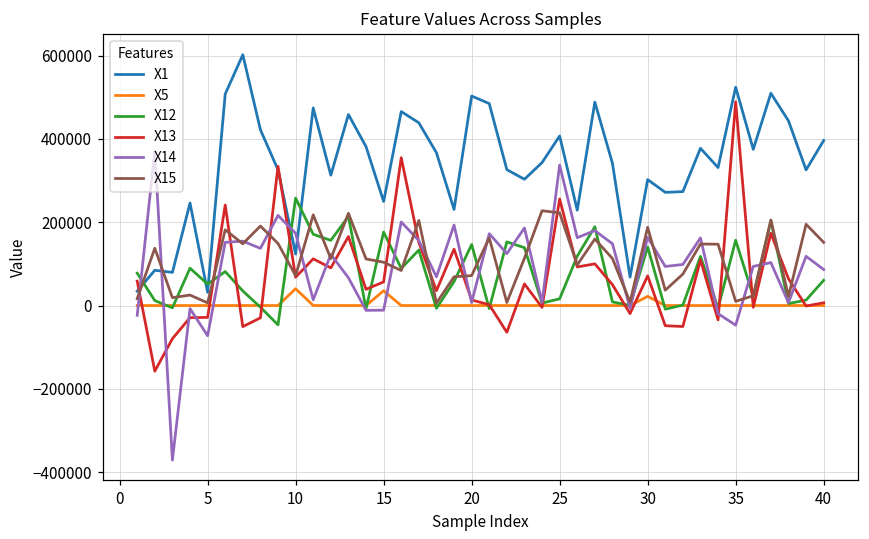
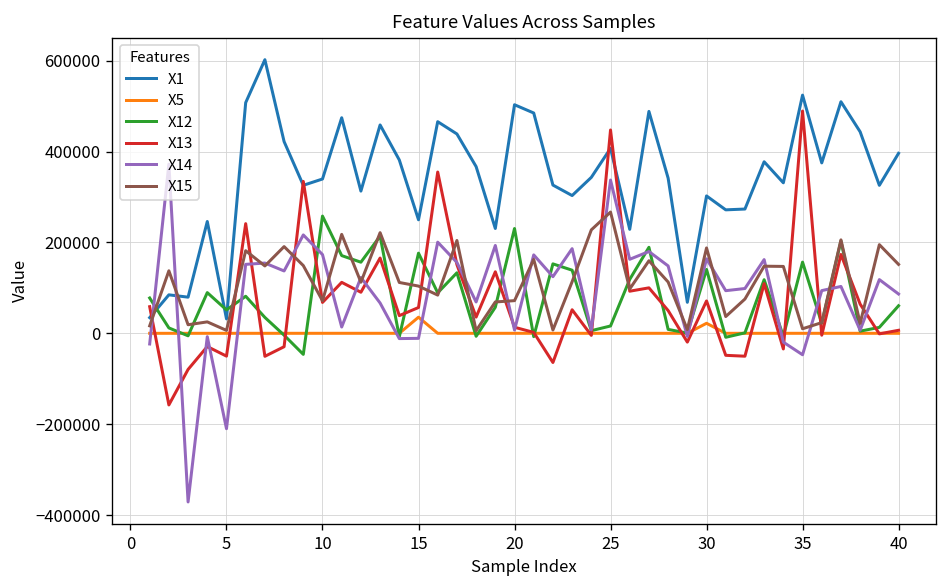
  {
    "X1": {
      "5": 30000,
-     "10": 120000,
+     "10": 340000,
      "15": 250000,
      "20": 500000,
      "25": 410000,
      "30": 300000,
      "35": 520000,
      "40": 400000
    },
    "X5": {
-     "10": 40000,
+     "10": 0,
      "15": 40000,
      "20": 0,
      "25": 0,
      "30": 20000,
      "35": 0,
      "40": 0
    },
    "X12": {
      "5": 50000,
      "10": 260000,
      "15": 180000,
-     "20": 150000,
+     "20": 230000,
      "25": 20000,
      "30": 140000,
      "35": 160000,
      "40": 60000
    },
    "X13": {
-     "5": -30000,
+     "5": -50000,
      "15": 60000,
-     "25": 260000,
+     "25": 450000,
      "30": 70000,
      "35": 490000,
      "40": 10000
    },
    "X14": {
-     "5": -70000,
+     "5": -210000,
      "10": 170000,
      "15": -10000,
      "25": 340000,
      "30": 160000,
      "35": -50000,
      "40": 90000
    },
    "X15": {
      "15": 100000,
      "20": 70000,
-     "25": 220000,
+     "25": 270000,
      "30": 190000,
      "35": 10000,
      "40": 150000
    }
  }
